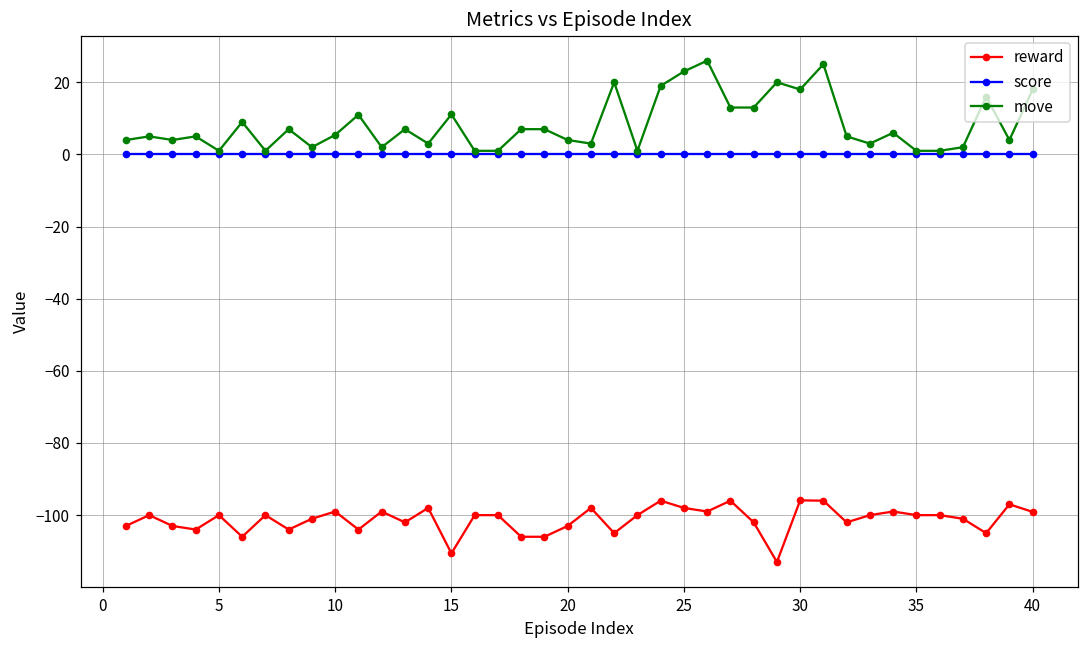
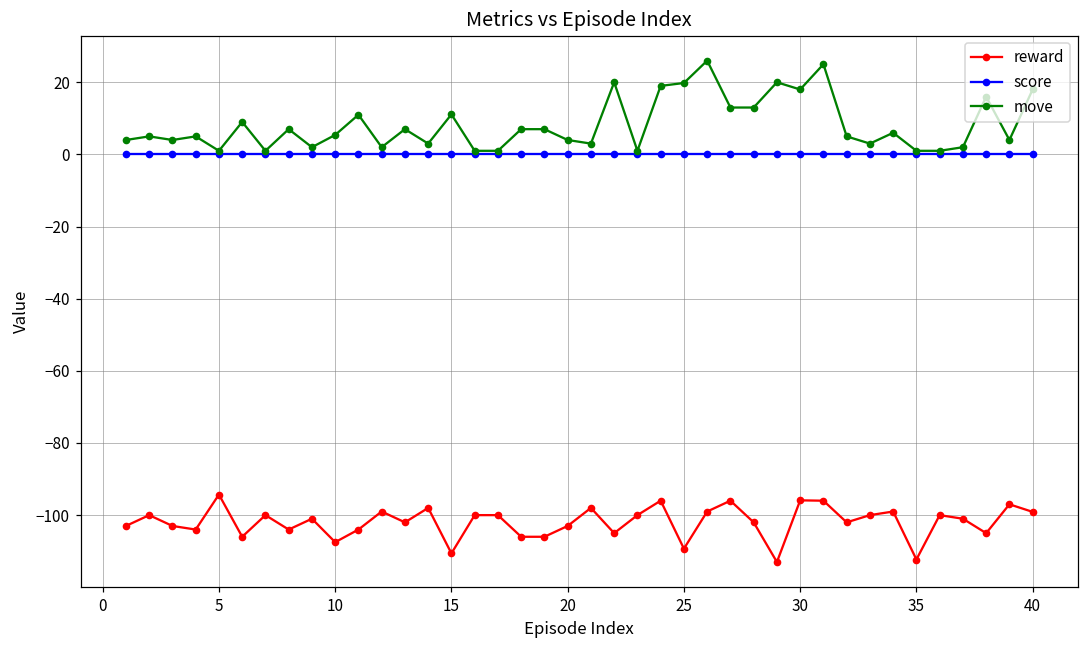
  {
    "reward": {
-     "5": -100,
-     "10": -99,
+     "5": -94,
+     "10": -108,
      "15": -111,
      "20": -103,
-     "25": -98,
+     "25": -109,
      "30": -96,
-     "35": -100,
+     "35": -112,
      "40": -99
    },
    "score": {
      "5": 0,
      "10": 0,
      "15": 0,
      "20": 0,
      "25": 0,
      "30": 0,
      "35": 0,
      "40": 0
    },
    "move": {
      "5": 1,
      "10": 5,
      "15": 11,
      "20": 4,
-     "25": 23,
+     "25": 20,
      "30": 18,
      "35": 1
    }
  }
